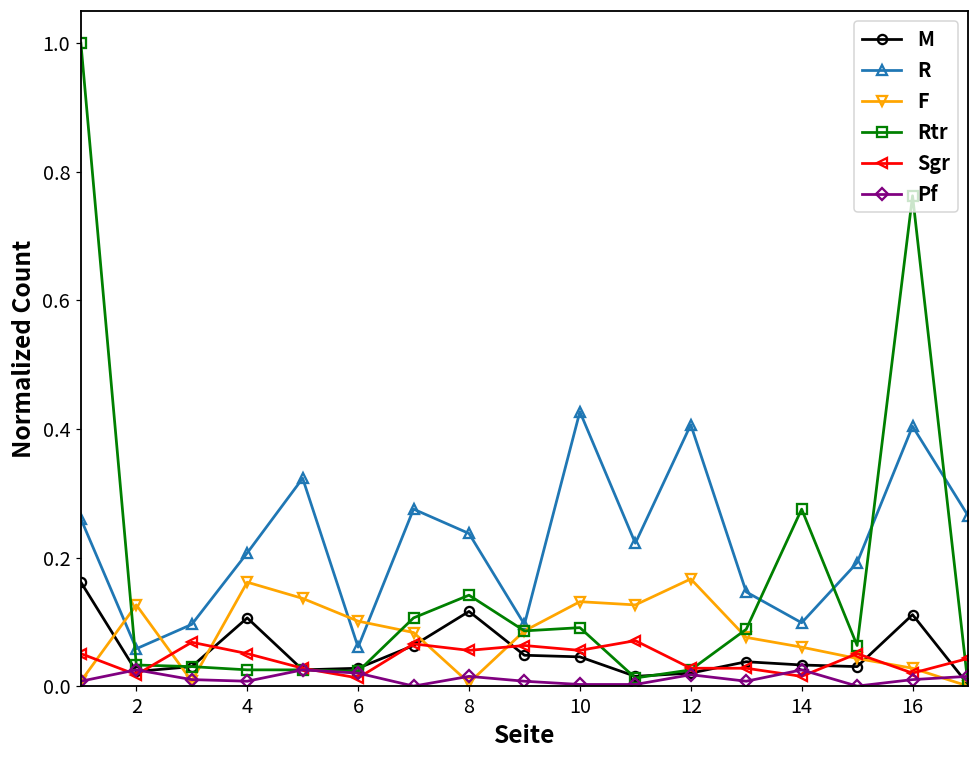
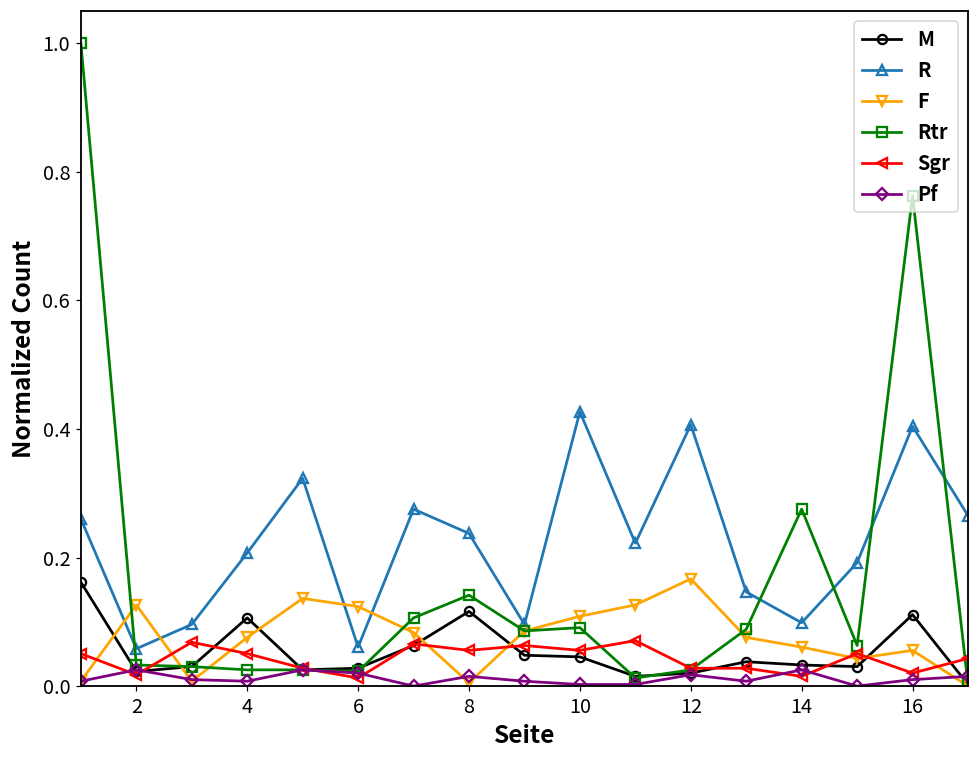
  {
    "M": {
      "4": 0.11,
      "6": 0.03,
      "8": 0.12,
      "10": 0.05,
      "14": 0.03,
      "16": 0.11
    },
    "R": {
      "2": 0.06,
      "4": 0.21,
      "6": 0.06,
      "8": 0.24,
      "10": 0.43,
      "12": 0.41,
      "14": 0.10,
      "16": 0.40
    },
    "F": {
      "2": 0.13,
-     "4": 0.16,
-     "6": 0.10,
+     "4": 0.08,
+     "6": 0.12,
      "8": 0.01,
-     "10": 0.13,
+     "10": 0.11,
      "12": 0.17,
      "14": 0.06,
-     "16": 0.03
+     "16": 0.06
    },
    "Rtr": {
      "2": 0.03,
      "4": 0.03,
      "8": 0.14,
      "10": 0.09,
      "14": 0.28
    },
    "Sgr": {
      "2": 0.02,
      "4": 0.05,
      "6": 0.01,
      "8": 0.06,
      "10": 0.06,
      "14": 0.02,
      "16": 0.02
    },
    "Pf": {
      "4": 0.01,
      "8": 0.02,
      "10": 0.00,
      "14": 0.03,
      "16": 0.01
    }
  }
